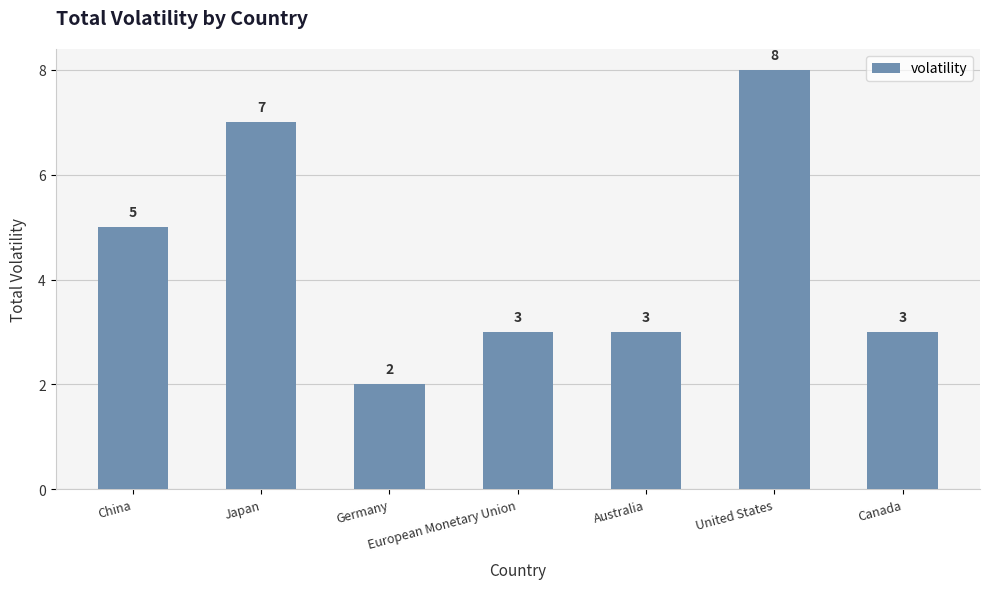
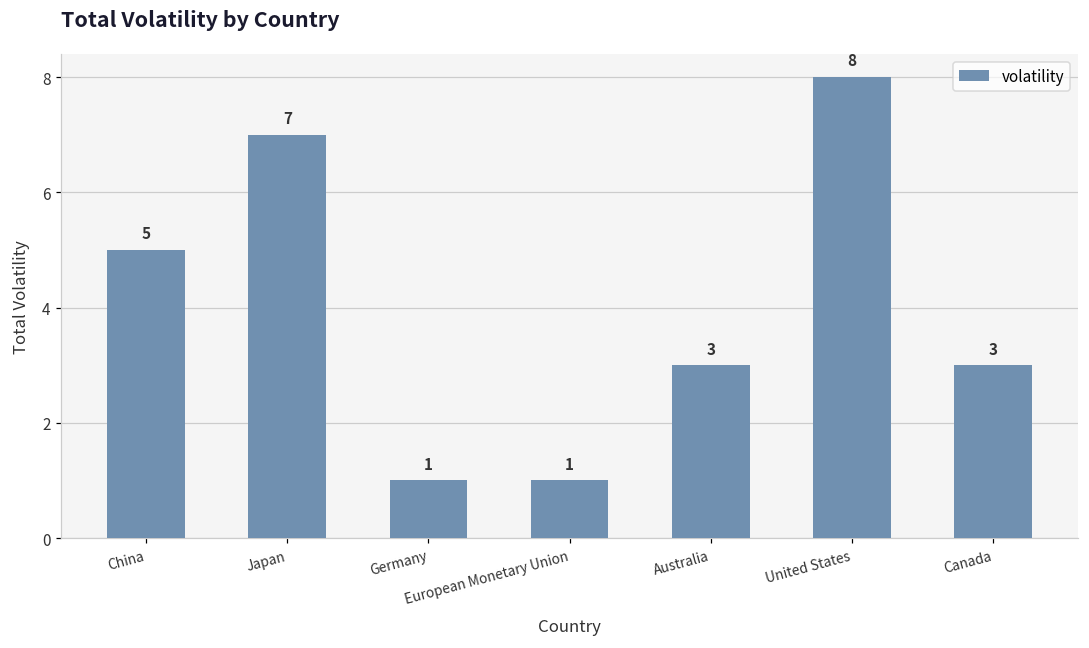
  {
    "China": 5,
    "Japan": 7,
-   "Germany": 2,
-   "European Monetary Union": 3,
+   "Germany": 1,
+   "European Monetary Union": 1,
    "Australia": 3,
    "United States": 8,
    "Canada": 3
  }
